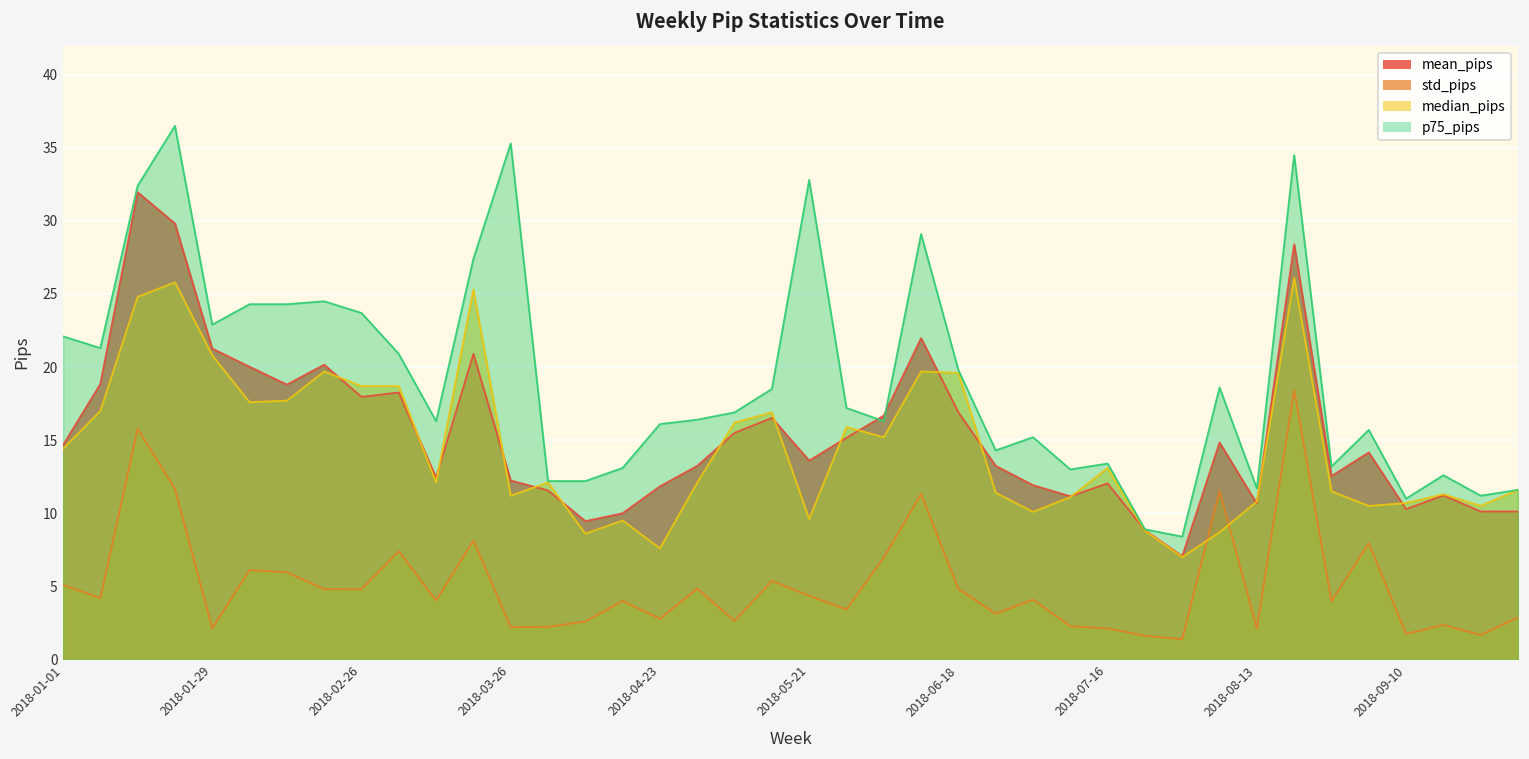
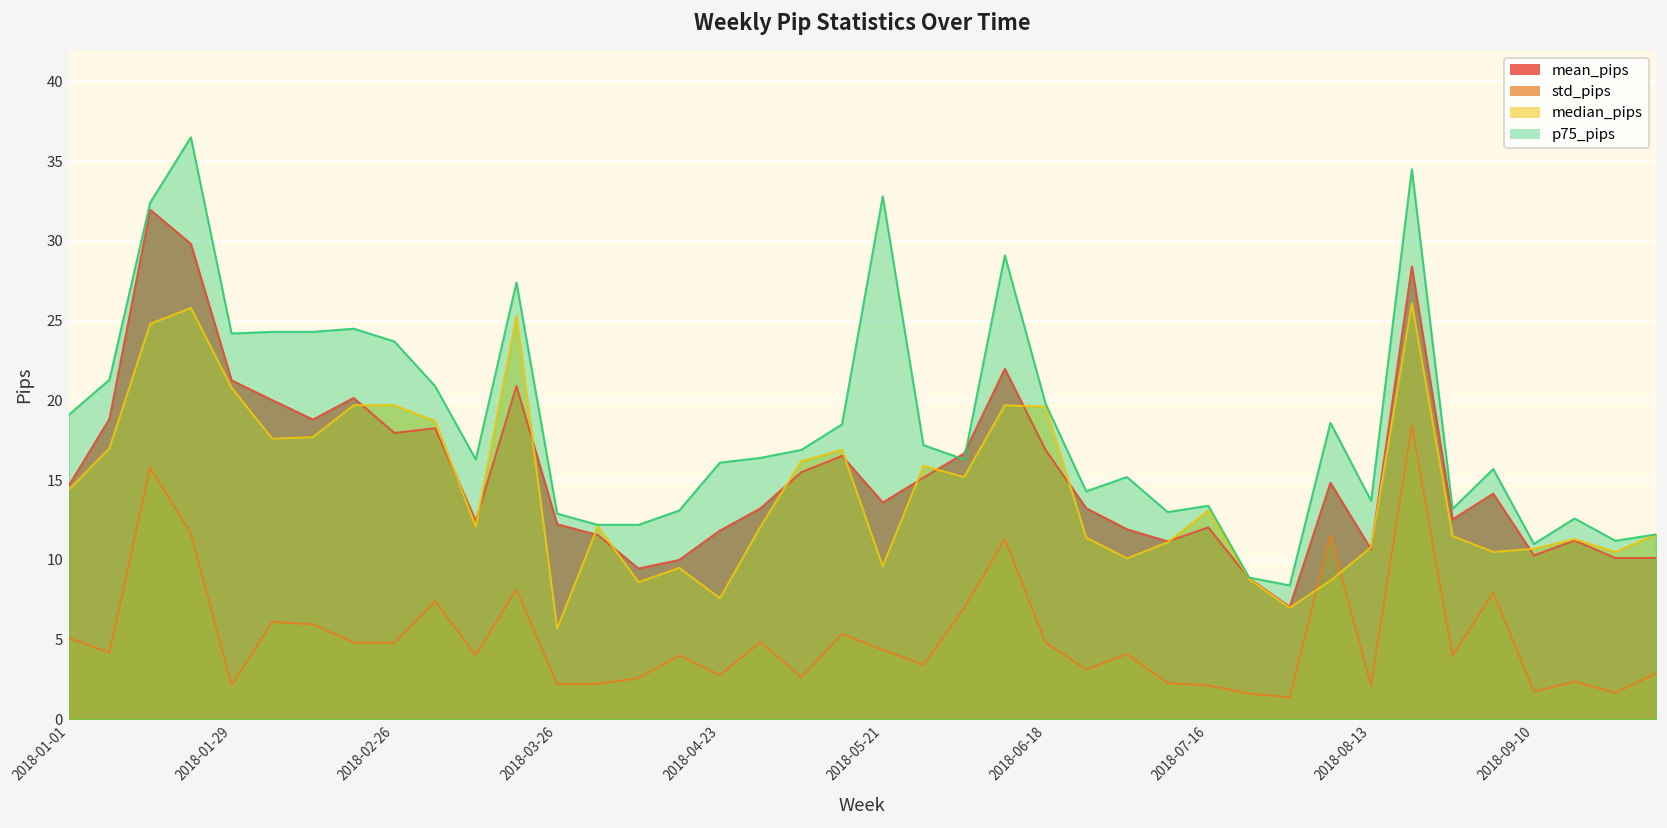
  {
    "median_pips": {
      "2018-01-01": 14.4,
      "2018-01-29": 20.8,
-     "2018-02-26": 18.7,
-     "2018-03-26": 11.2,
+     "2018-02-26": 19.7,
+     "2018-03-26": 5.7,
      "2018-04-23": 7.6,
      "2018-05-21": 9.6,
      "2018-06-18": 19.6,
      "2018-07-16": 13.1,
      "2018-09-10": 10.7
    },
    "p75_pips": {
-     "2018-01-01": 22.1,
-     "2018-01-29": 22.9,
+     "2018-01-01": 19.1,
+     "2018-01-29": 24.2,
      "2018-02-26": 23.7,
-     "2018-03-26": 35.3,
+     "2018-03-26": 12.9,
      "2018-04-23": 16.1,
      "2018-05-21": 32.8,
      "2018-06-18": 19.8,
      "2018-07-16": 13.4,
-     "2018-08-13": 11.7,
+     "2018-08-13": 13.7,
      "2018-09-10": 11.0
    }
  }
